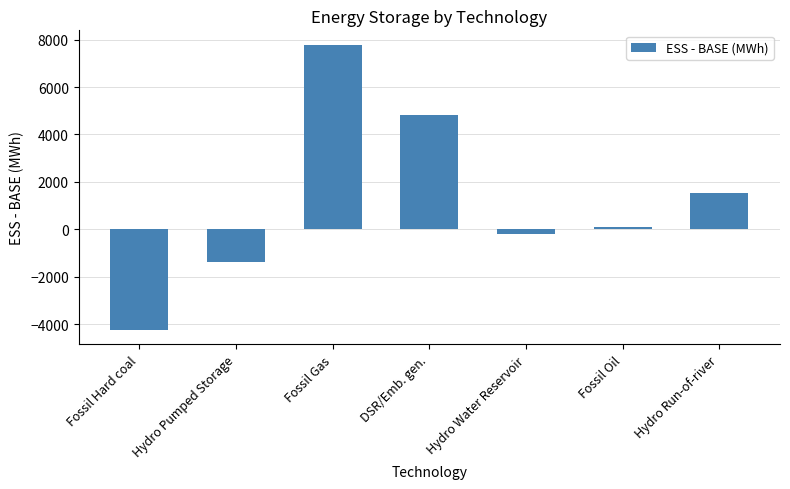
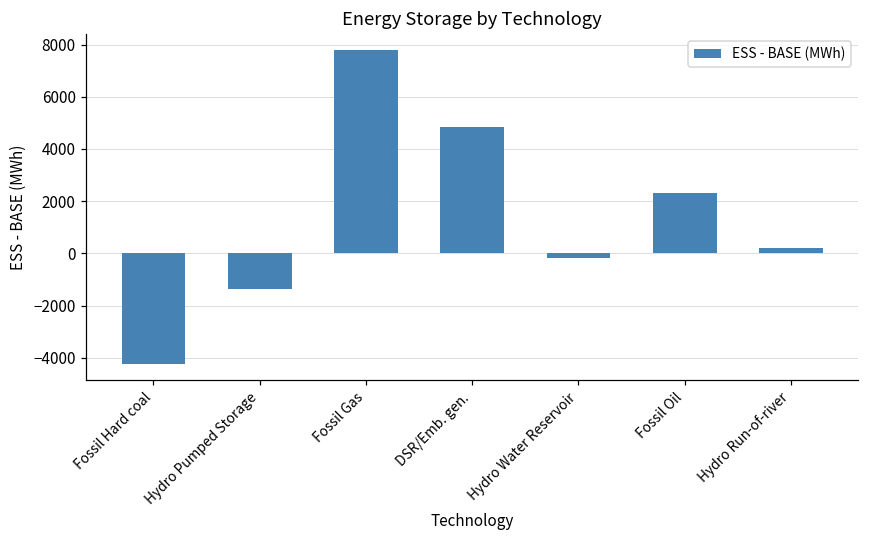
  {
    "Fossil Hard coal": -4300,
    "Hydro Pumped Storage": -1400,
    "Fossil Gas": 7800,
    "DSR/Emb. gen.": 4800,
    "Hydro Water Reservoir": -200,
-   "Fossil Oil": 100,
-   "Hydro Run-of-river": 1500
+   "Fossil Oil": 2300,
+   "Hydro Run-of-river": 200
  }
